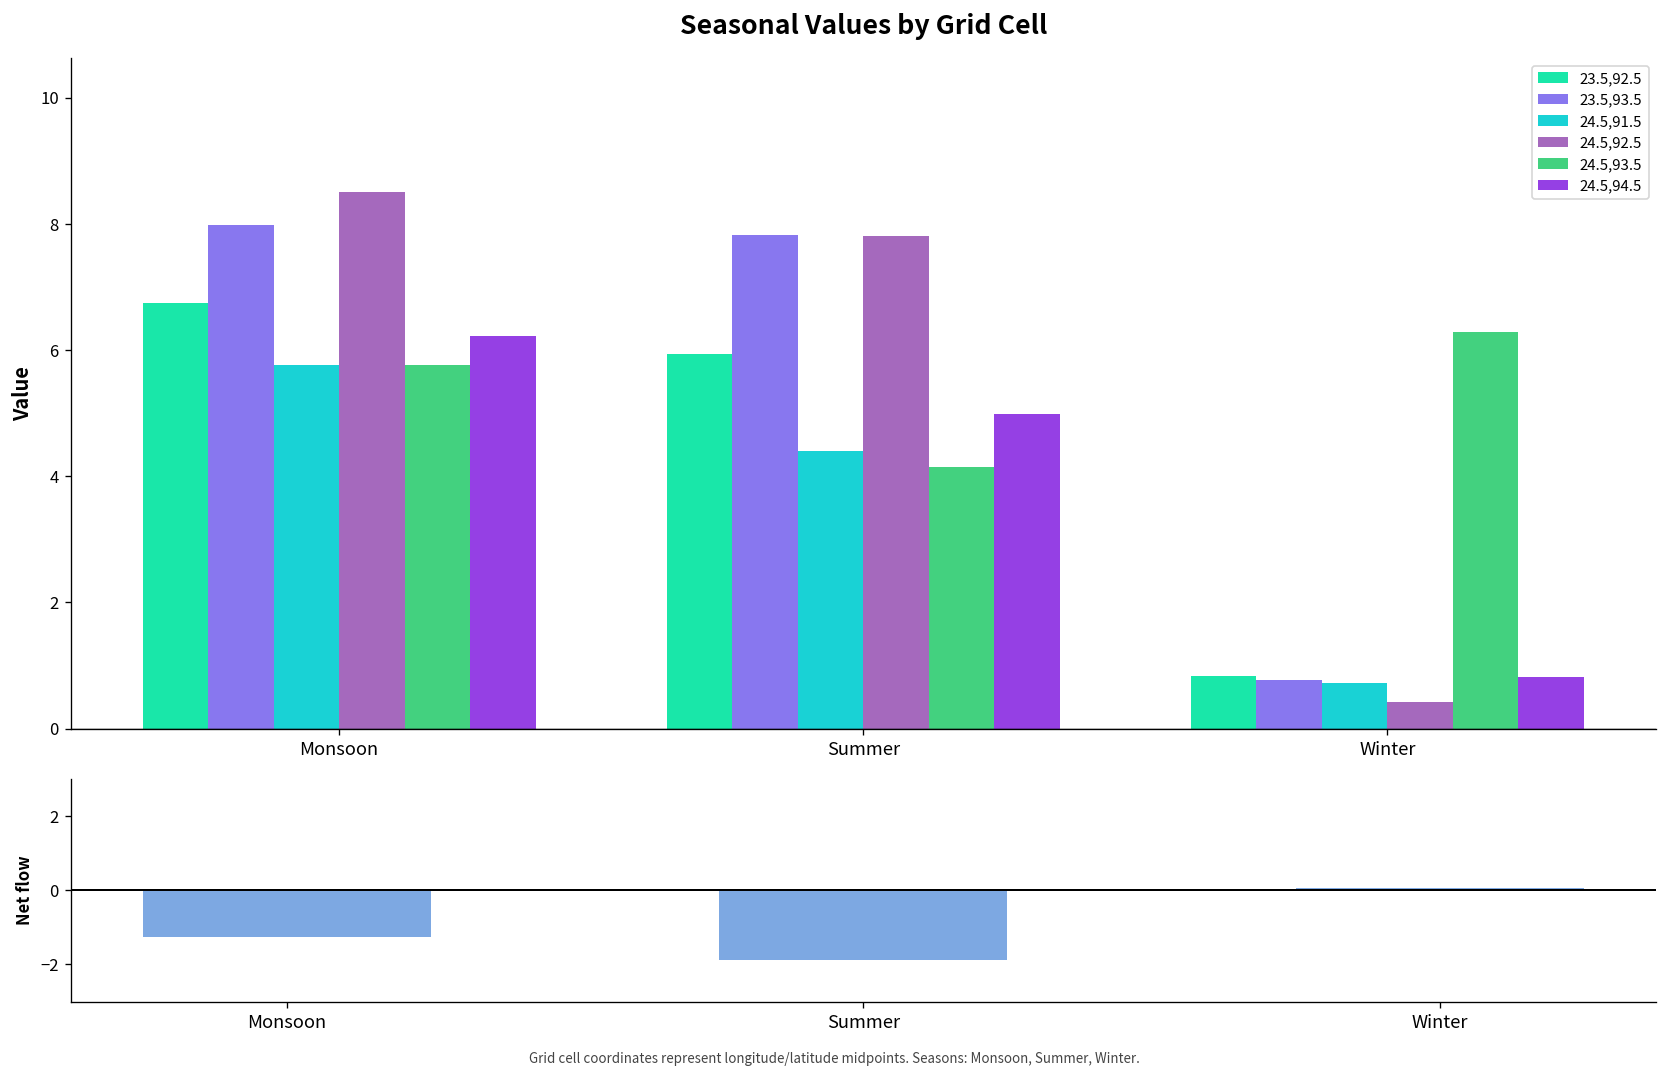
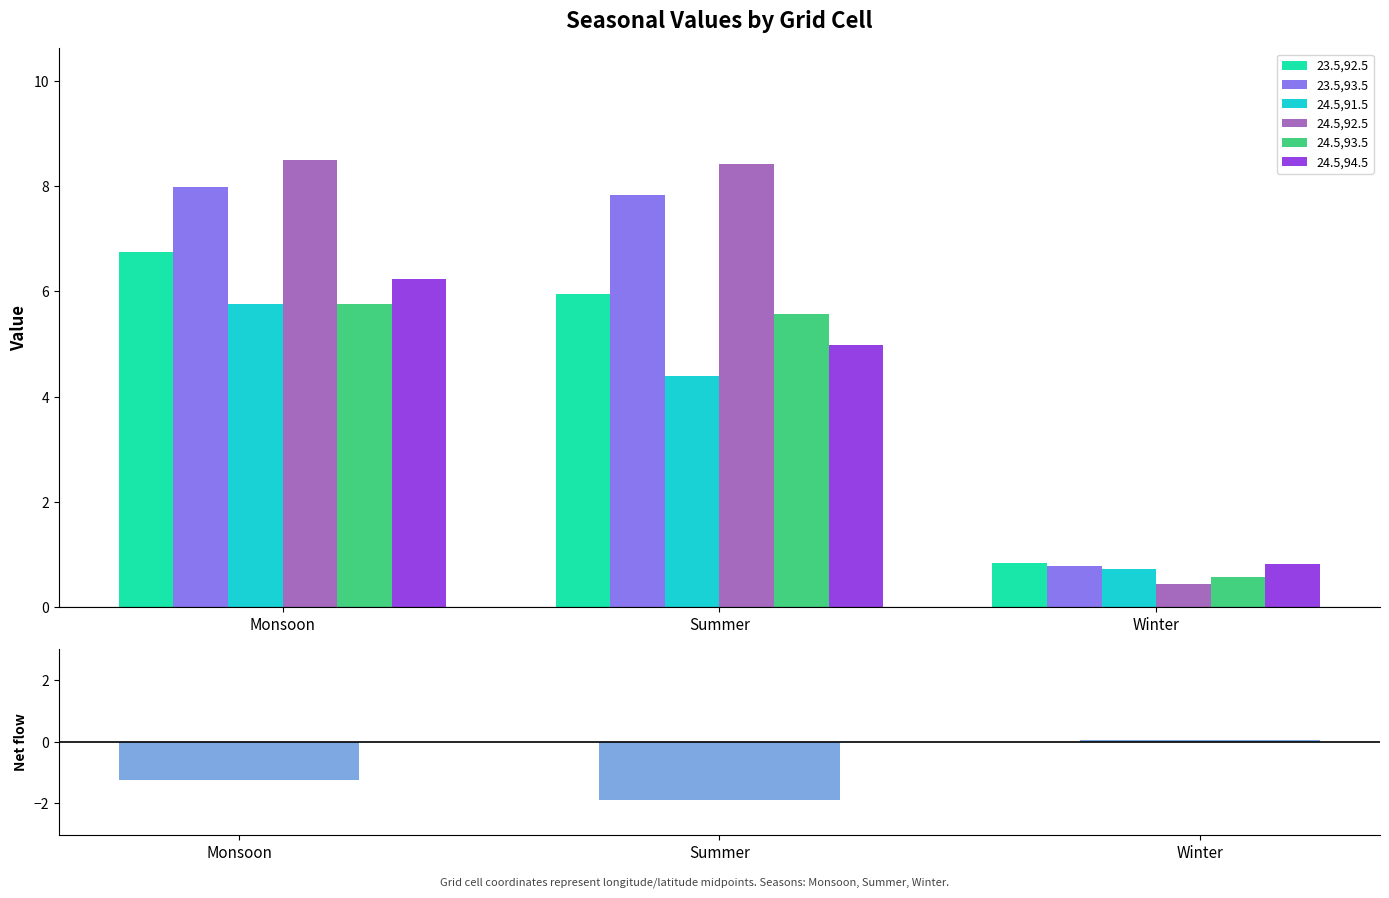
  {
    "Seasonal Values by Grid Cell": {
      "23.5,93.5": {
        "Monsoon": 8.0,
        "Summer": 7.8,
        "Winter": 0.8
      },
      "24.5,92.5": {
        "Monsoon": 8.5,
-       "Summer": 7.8,
+       "Summer": 8.4,
        "Winter": 0.4
      },
      "24.5,93.5": {
        "Monsoon": 5.8,
-       "Summer": 4.1,
-       "Winter": 6.3
+       "Summer": 5.6,
+       "Winter": 0.6
      },
      "24.5,94.5": {
        "Monsoon": 6.2,
        "Summer": 5.0,
        "Winter": 0.8
      }
    }
  }
